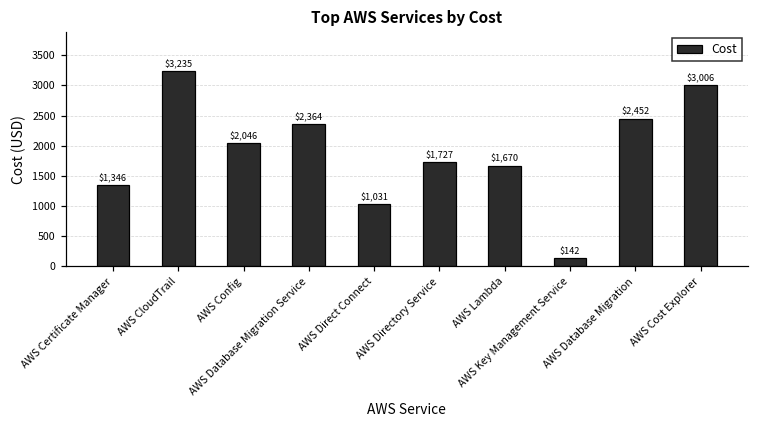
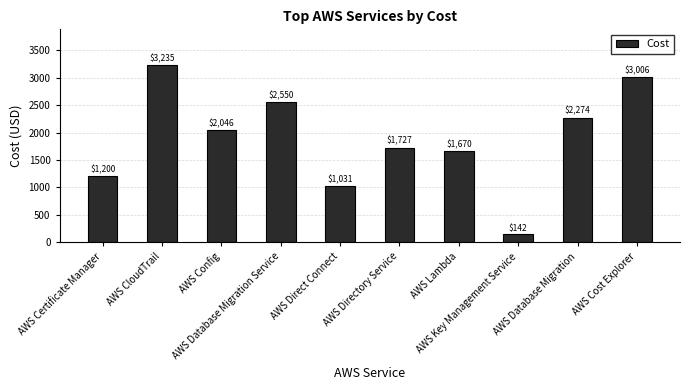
  {
-   "AWS Certificate Manager": "$1,346",
+   "AWS Certificate Manager": "$1,200",
    "AWS CloudTrail": "$3,235",
    "AWS Config": "$2,046",
-   "AWS Database Migration Service": "$2,364",
+   "AWS Database Migration Service": "$2,550",
    "AWS Direct Connect": "$1,031",
    "AWS Directory Service": "$1,727",
    "AWS Lambda": "$1,670",
    "AWS Key Management Service": "$142",
-   "AWS Database Migration": "$2,452",
+   "AWS Database Migration": "$2,274",
    "AWS Cost Explorer": "$3,006"
  }
